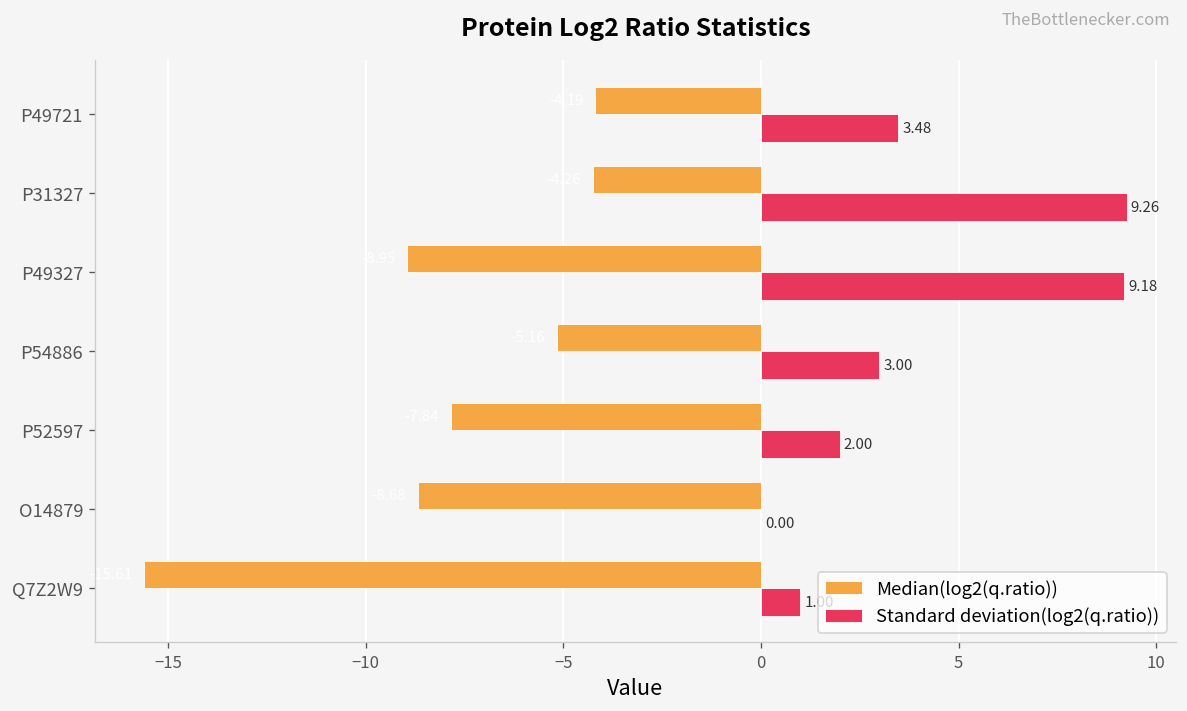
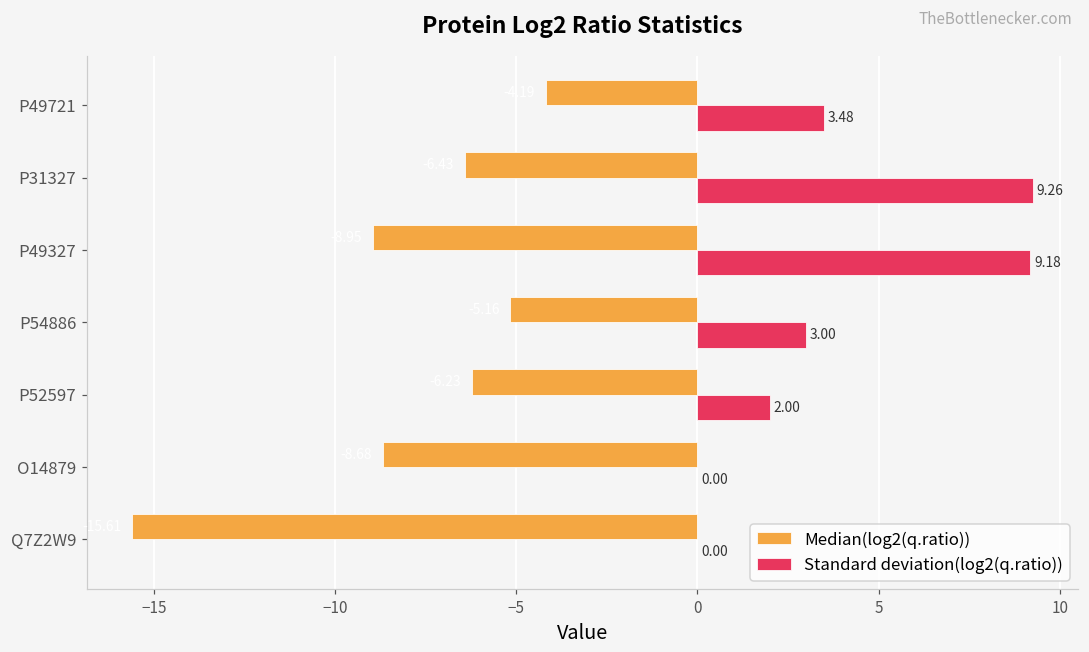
  {
    "Median(log2(q.ratio))": {
      "P49721": -4.2,
-     "P31327": -4.3,
+     "P31327": -6.4,
      "P49327": -9.0,
      "P54886": -5.2,
-     "P52597": -7.8,
+     "P52597": -6.2,
      "O14879": -8.7,
      "Q7Z2W9": -15.6
    },
    "Standard deviation(log2(q.ratio))": {
-     "Q7Z2W9": 1
+     "Q7Z2W9": 0
    }
  }
